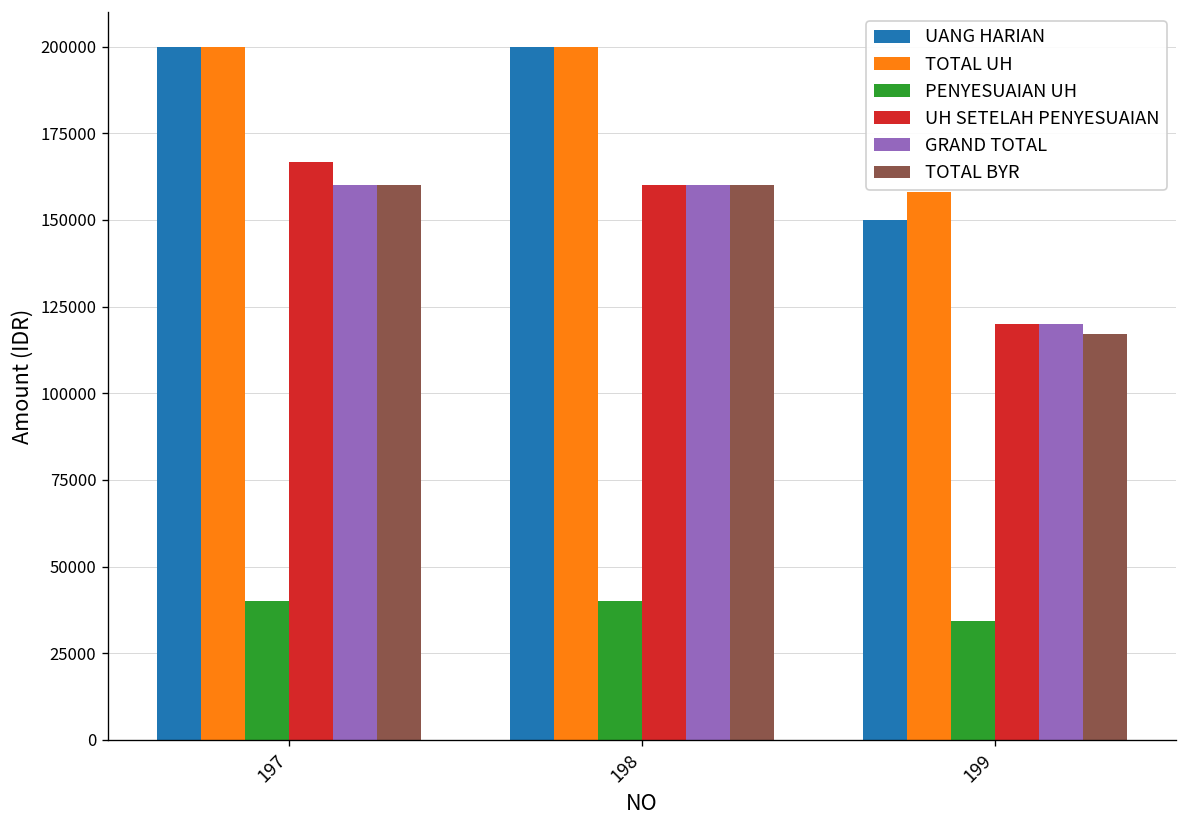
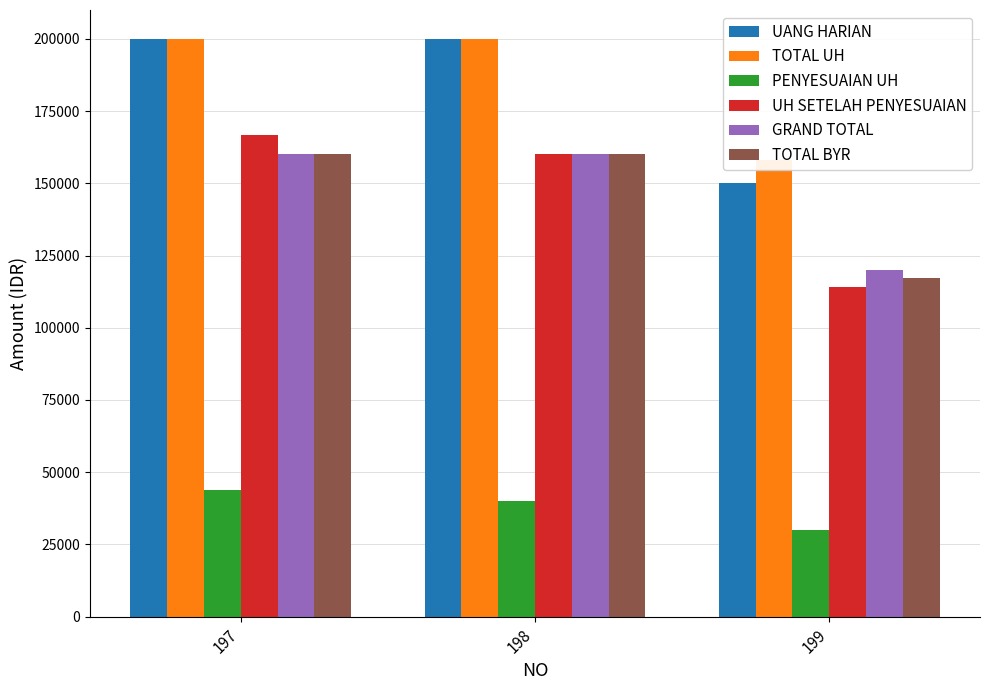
  {
    "UANG HARIAN": {
      "197": 200000,
      "198": 200000,
      "199": 150000
    },
    "TOTAL UH": {
      "197": 200000,
      "198": 200000
    },
    "PENYESUAIAN UH": {
-     "197": 40000,
+     "197": 44000,
      "198": 40000,
-     "199": 34000
+     "199": 30000
    },
    "UH SETELAH PENYESUAIAN": {
      "197": 167000,
      "198": 160000,
-     "199": 120000
+     "199": 114000
    },
    "GRAND TOTAL": {
      "197": 160000,
      "198": 160000,
      "199": 120000
    },
    "TOTAL BYR": {
      "197": 160000,
      "198": 160000,
      "199": 117000
    }
  }
